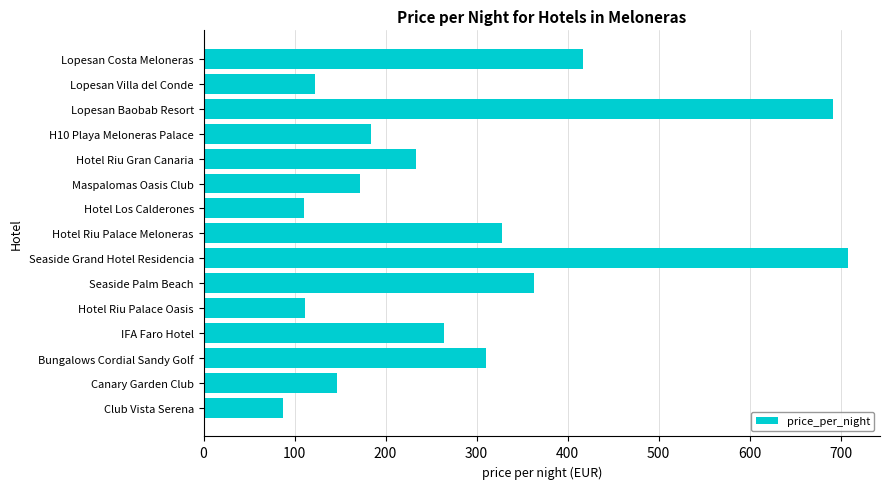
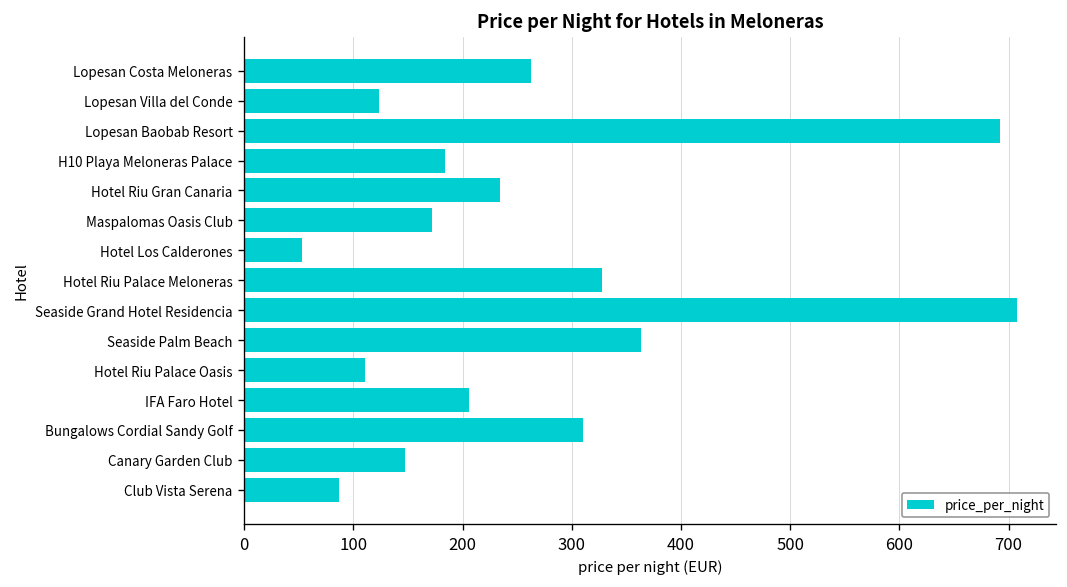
  {
-   "Lopesan Costa Meloneras": 420,
+   "Lopesan Costa Meloneras": 260,
    "Lopesan Villa del Conde": 120,
    "Lopesan Baobab Resort": 690,
    "H10 Playa Meloneras Palace": 180,
    "Hotel Riu Gran Canaria": 230,
    "Maspalomas Oasis Club": 170,
-   "Hotel Los Calderones": 110,
+   "Hotel Los Calderones": 50,
    "Hotel Riu Palace Meloneras": 330,
    "Seaside Grand Hotel Residencia": 710,
    "Seaside Palm Beach": 360,
    "Hotel Riu Palace Oasis": 110,
-   "IFA Faro Hotel": 260,
+   "IFA Faro Hotel": 210,
    "Bungalows Cordial Sandy Golf": 310,
    "Canary Garden Club": 150,
    "Club Vista Serena": 90
  }
